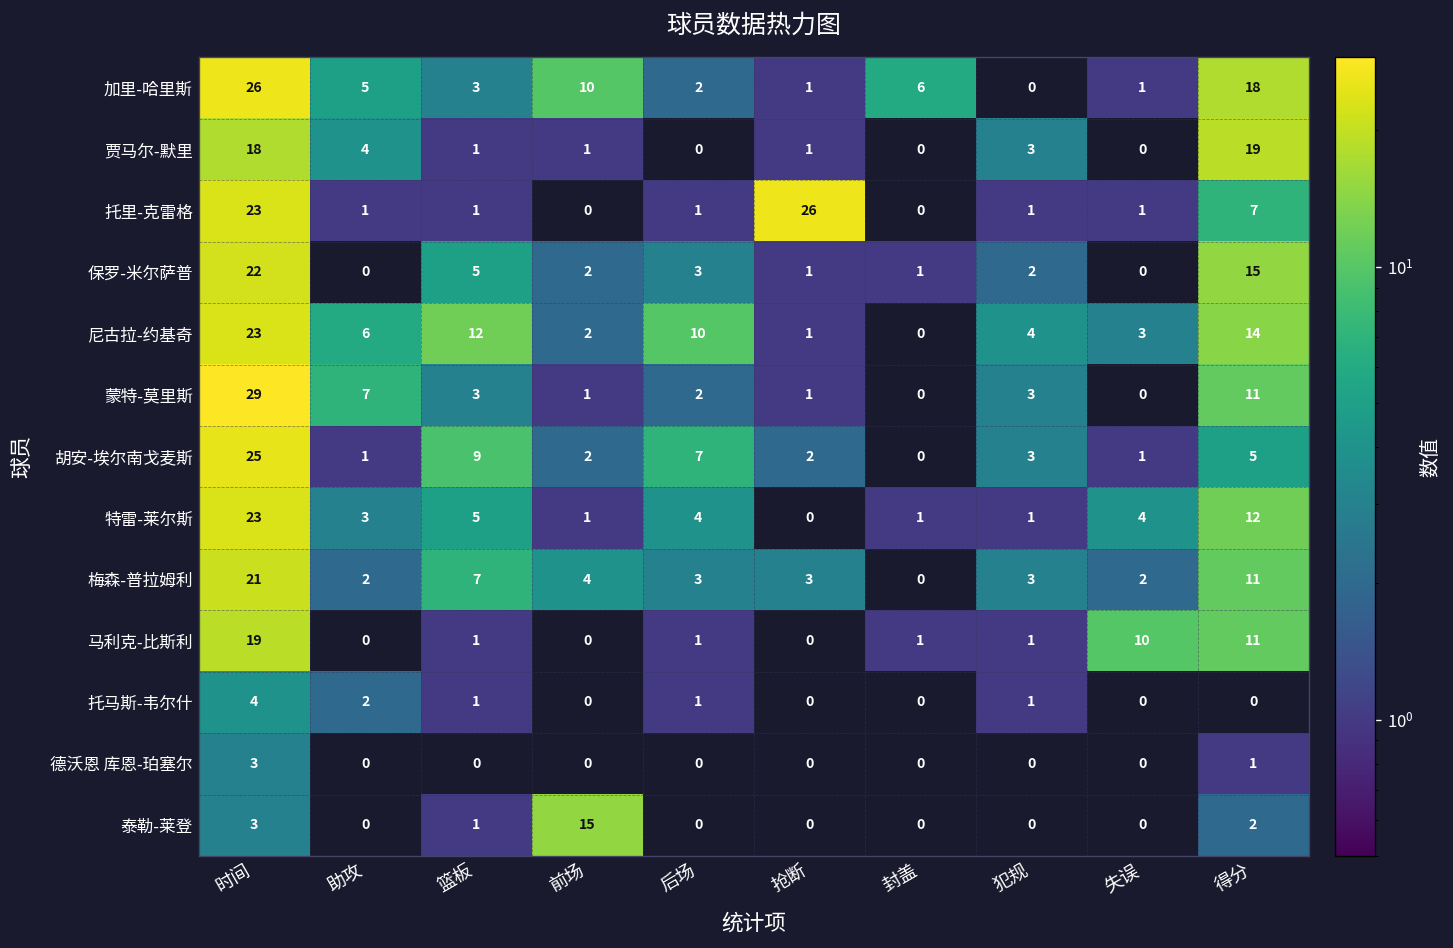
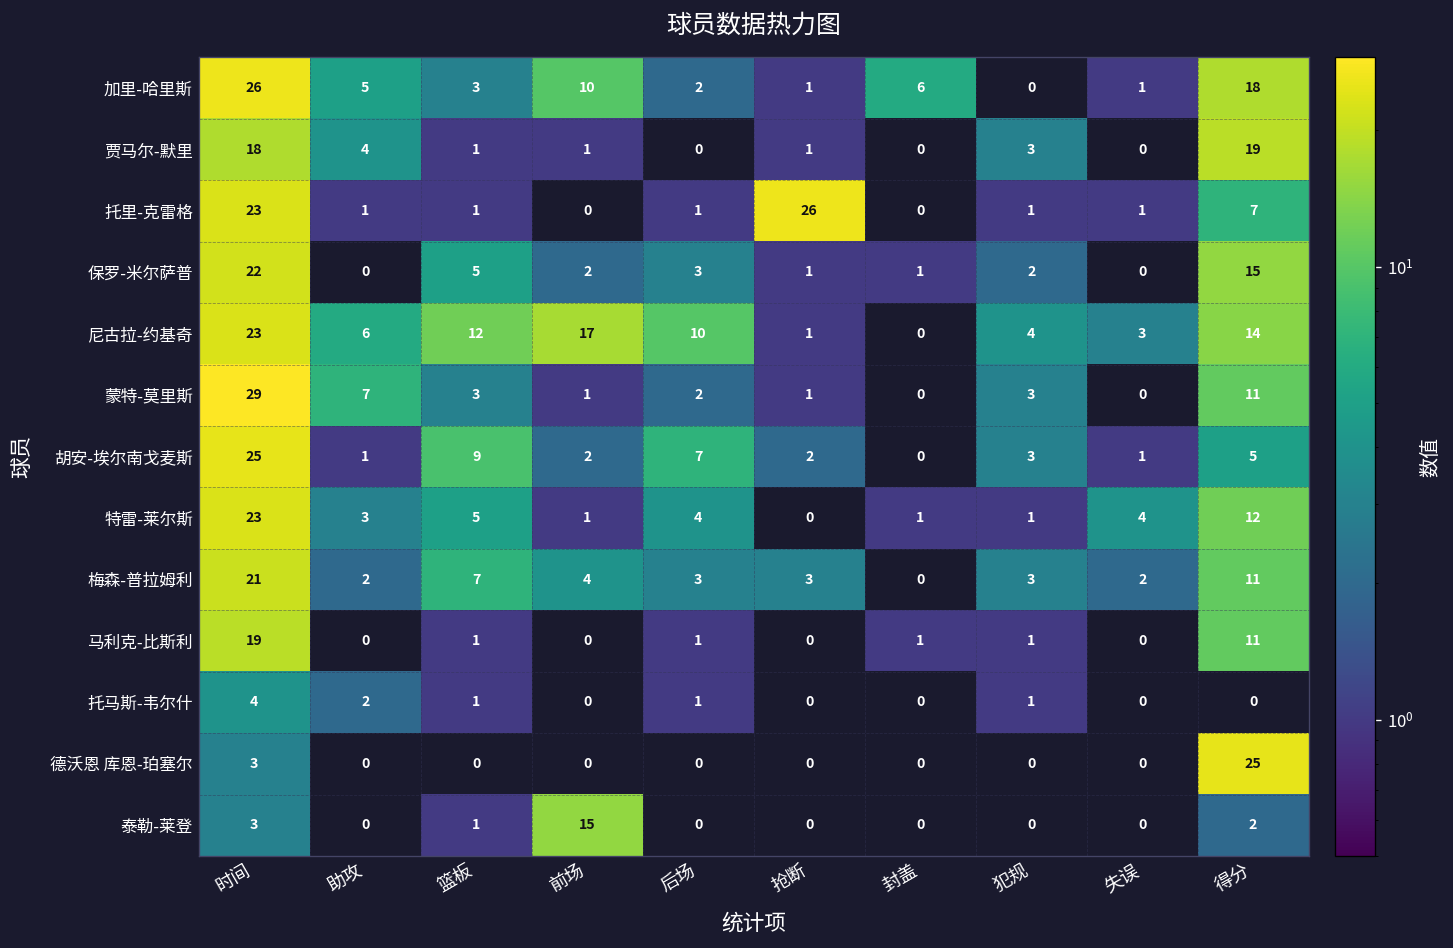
  {
    "加里-哈里斯": {
      "时间": 26,
      "助攻": 5,
      "篮板": 3,
      "前场": 10,
      "后场": 2,
      "抢断": 1,
      "封盖": 6,
      "犯规": 0,
      "失误": 1,
      "得分": 18
    },
    "贾马尔-默里": {
      "时间": 18,
      "助攻": 4,
      "篮板": 1,
      "前场": 1,
      "后场": 0,
      "抢断": 1,
      "封盖": 0,
      "犯规": 3,
      "失误": 0,
      "得分": 19
    },
    "托里-克雷格": {
      "时间": 23,
      "助攻": 1,
      "篮板": 1,
      "前场": 0,
      "后场": 1,
      "抢断": 26,
      "封盖": 0,
      "犯规": 1,
      "失误": 1,
      "得分": 7
    },
    "保罗-米尔萨普": {
      "时间": 22,
      "助攻": 0,
      "篮板": 5,
      "前场": 2,
      "后场": 3,
      "抢断": 1,
      "封盖": 1,
      "犯规": 2,
      "失误": 0,
      "得分": 15
    },
    "尼古拉-约基奇": {
      "时间": 23,
      "助攻": 6,
      "篮板": 12,
-     "前场": 2,
+     "前场": 17,
      "后场": 10,
      "抢断": 1,
      "封盖": 0,
      "犯规": 4,
      "失误": 3,
      "得分": 14
    },
    "蒙特-莫里斯": {
      "时间": 29,
      "助攻": 7,
      "篮板": 3,
      "前场": 1,
      "后场": 2,
      "抢断": 1,
      "封盖": 0,
      "犯规": 3,
      "失误": 0,
      "得分": 11
    },
    "胡安-埃尔南戈麦斯": {
      "时间": 25,
      "助攻": 1,
      "篮板": 9,
      "前场": 2,
      "后场": 7,
      "抢断": 2,
      "封盖": 0,
      "犯规": 3,
      "失误": 1,
      "得分": 5
    },
    "特雷-莱尔斯": {
      "时间": 23,
      "助攻": 3,
      "篮板": 5,
      "前场": 1,
      "后场": 4,
      "抢断": 0,
      "封盖": 1,
      "犯规": 1,
      "失误": 4,
      "得分": 12
    },
    "梅森-普拉姆利": {
      "时间": 21,
      "助攻": 2,
      "篮板": 7,
      "前场": 4,
      "后场": 3,
      "抢断": 3,
      "封盖": 0,
      "犯规": 3,
      "失误": 2,
      "得分": 11
    },
    "马利克-比斯利": {
      "时间": 19,
      "助攻": 0,
      "篮板": 1,
      "前场": 0,
      "后场": 1,
      "抢断": 0,
      "封盖": 1,
      "犯规": 1,
-     "失误": 10,
+     "失误": 0,
      "得分": 11
    },
    "托马斯-韦尔什": {
      "时间": 4,
      "助攻": 2,
      "篮板": 1,
      "前场": 0,
      "后场": 1,
      "抢断": 0,
      "封盖": 0,
      "犯规": 1,
      "失误": 0,
      "得分": 0
    },
    "德沃恩 库恩-珀塞尔": {
      "时间": 3,
      "助攻": 0,
      "篮板": 0,
      "前场": 0,
      "后场": 0,
      "抢断": 0,
      "封盖": 0,
      "犯规": 0,
      "失误": 0,
-     "得分": 1
+     "得分": 25
    },
    "泰勒-莱登": {
      "时间": 3,
      "助攻": 0,
      "篮板": 1,
      "前场": 15,
      "后场": 0,
      "抢断": 0,
      "封盖": 0,
      "犯规": 0,
      "失误": 0,
      "得分": 2
    }
  }
